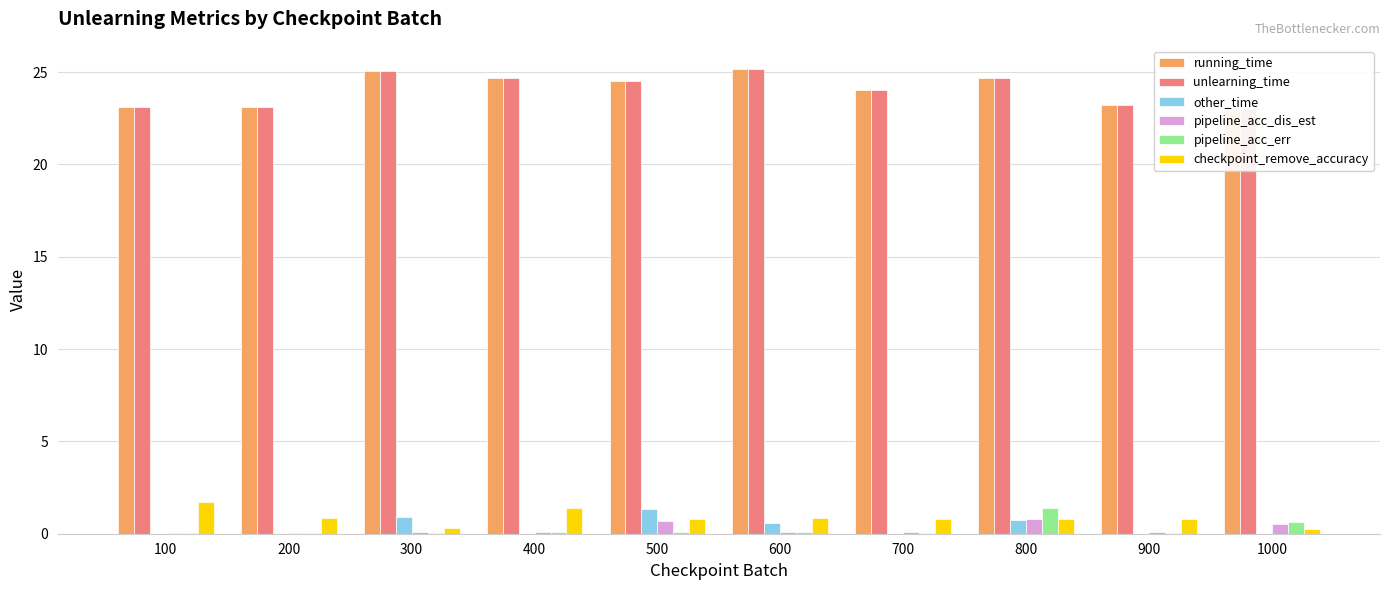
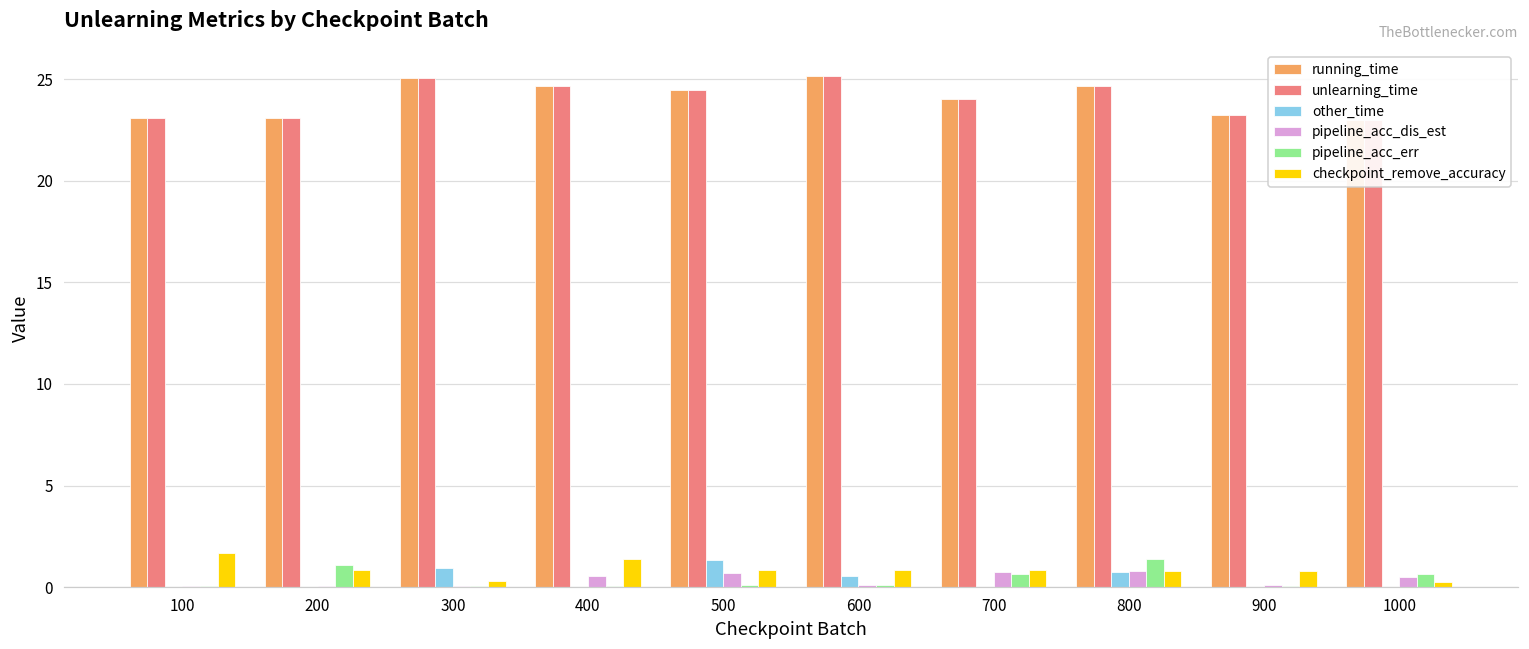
  {
    "other_time": {
      "300": 0.9,
      "500": 1.3,
      "600": 0.6,
      "800": 0.8
    },
    "pipeline_acc_dis_est": {
-     "400": 0.1,
+     "400": 0.5,
      "500": 0.7,
-     "700": 0.1,
+     "700": 0.7,
      "800": 0.8,
      "1000": 0.5
    },
    "pipeline_acc_err": {
-     "200": 0.0,
-     "700": 0.1,
+     "200": 1.1,
+     "700": 0.6,
      "800": 1.4,
      "1000": 0.6
    },
    "checkpoint_remove_accuracy": {
      "100": 1.7,
      "200": 0.8,
      "300": 0.3,
      "400": 1.4,
      "500": 0.8,
      "600": 0.8,
      "700": 0.8,
      "800": 0.8,
      "900": 0.8,
      "1000": 0.2
    }
  }
